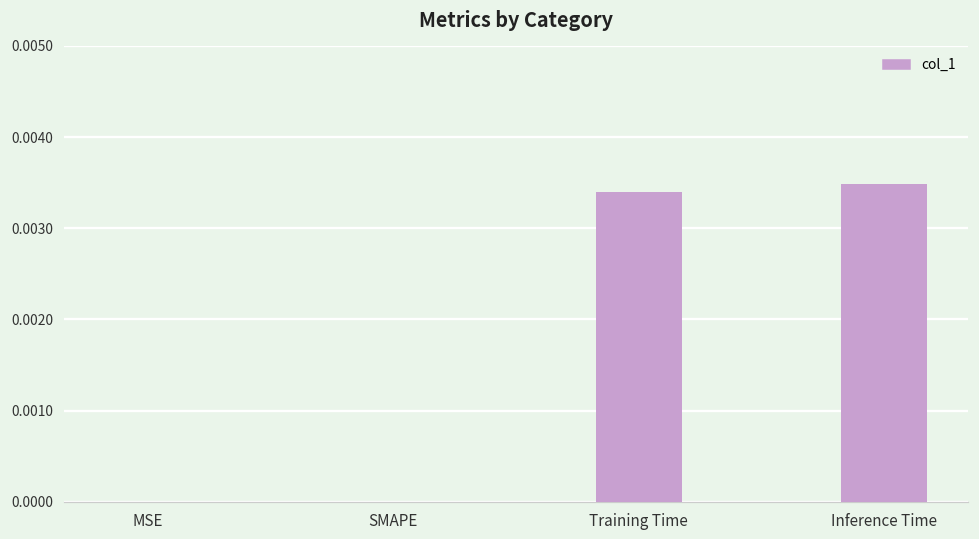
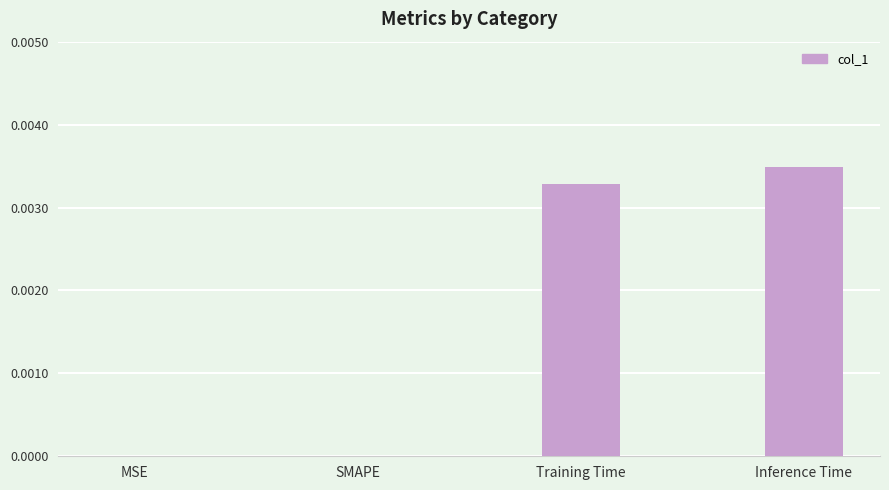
  {
    "MSE": 0.0000,
    "SMAPE": 0.0000,
-   "Training Time": 0.0034,
+   "Training Time": 0.0033,
    "Inference Time": 0.0035
  }
